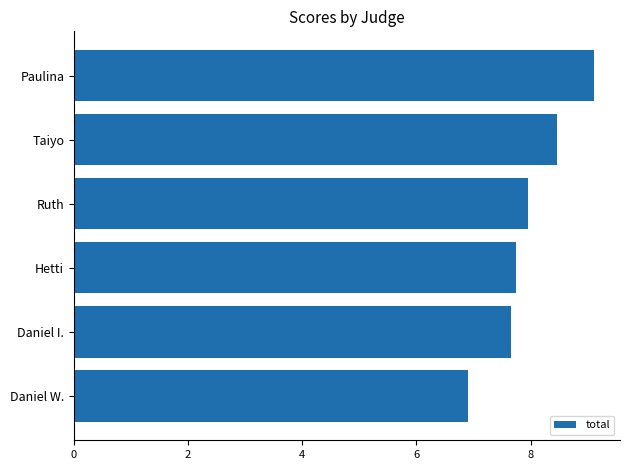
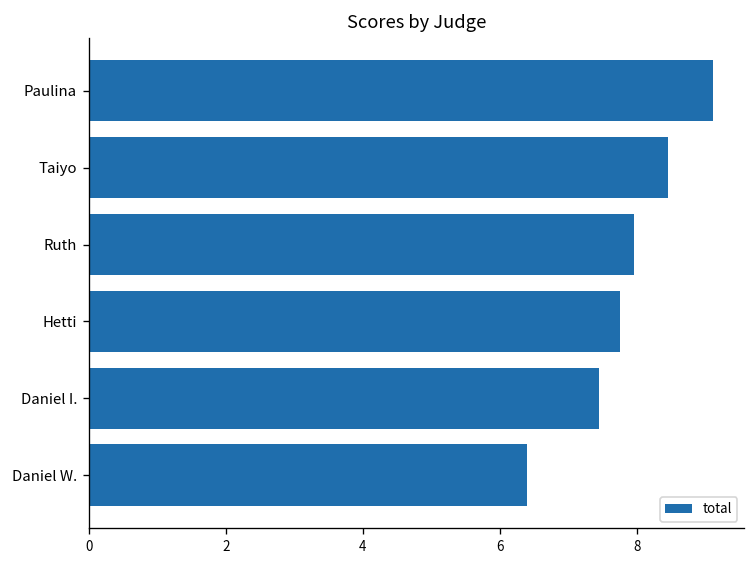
  {
    "Paulina": 9.1,
    "Taiyo": 8.5,
    "Ruth": 8.0,
    "Hetti": 7.8,
-   "Daniel I.": 7.7,
-   "Daniel W.": 6.9
+   "Daniel I.": 7.5,
+   "Daniel W.": 6.4
  }
